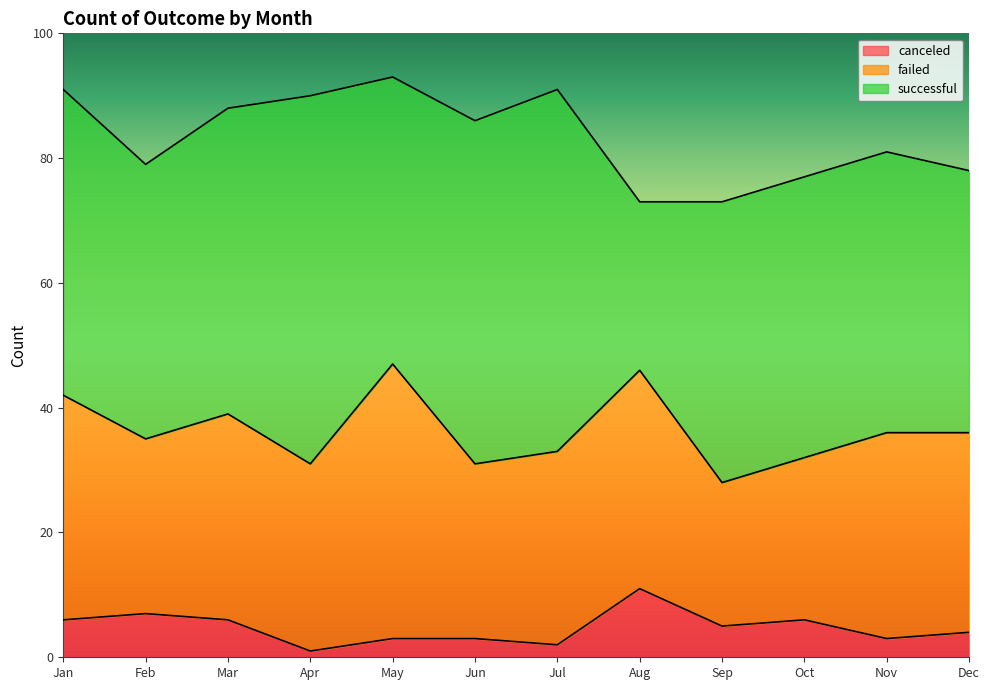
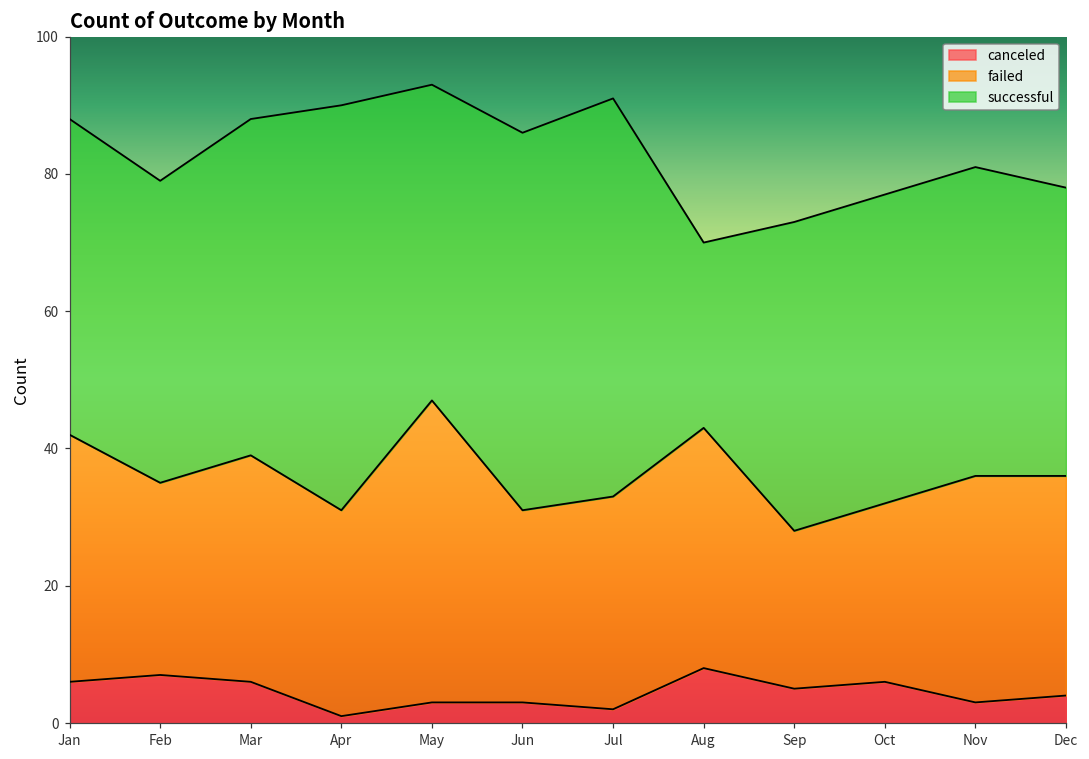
  {
    "canceled": {
      "Jan": 6,
      "Feb": 7,
      "Mar": 6,
      "Apr": 1,
      "May": 3,
      "Jun": 3,
      "Jul": 2,
-     "Aug": 11,
+     "Aug": 8,
      "Sep": 5,
      "Oct": 6,
      "Nov": 3,
      "Dec": 4
    },
    "failed": {
      "Jan": 36,
      "Feb": 28,
      "Mar": 33,
      "Apr": 30,
      "May": 44,
      "Jun": 28,
      "Jul": 31,
      "Aug": 35,
      "Sep": 23,
      "Oct": 26,
      "Nov": 33,
      "Dec": 32
    },
    "successful": {
-     "Jan": 49,
+     "Jan": 46,
      "Feb": 44,
      "Mar": 49,
      "Apr": 59,
      "May": 46,
      "Jun": 55,
      "Jul": 58,
      "Aug": 27,
      "Sep": 45,
      "Oct": 45,
      "Nov": 45,
      "Dec": 42
    }
  }
